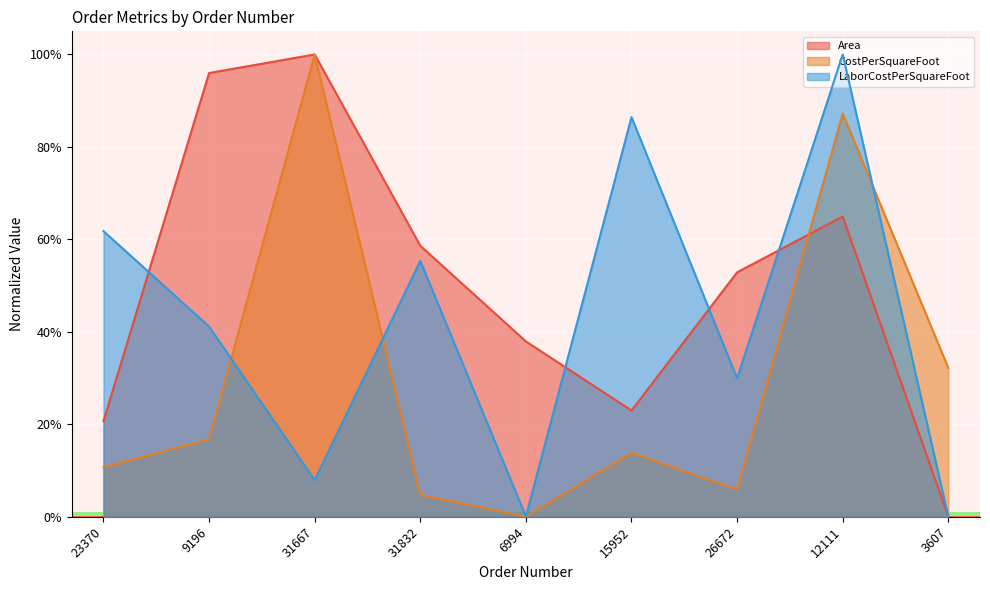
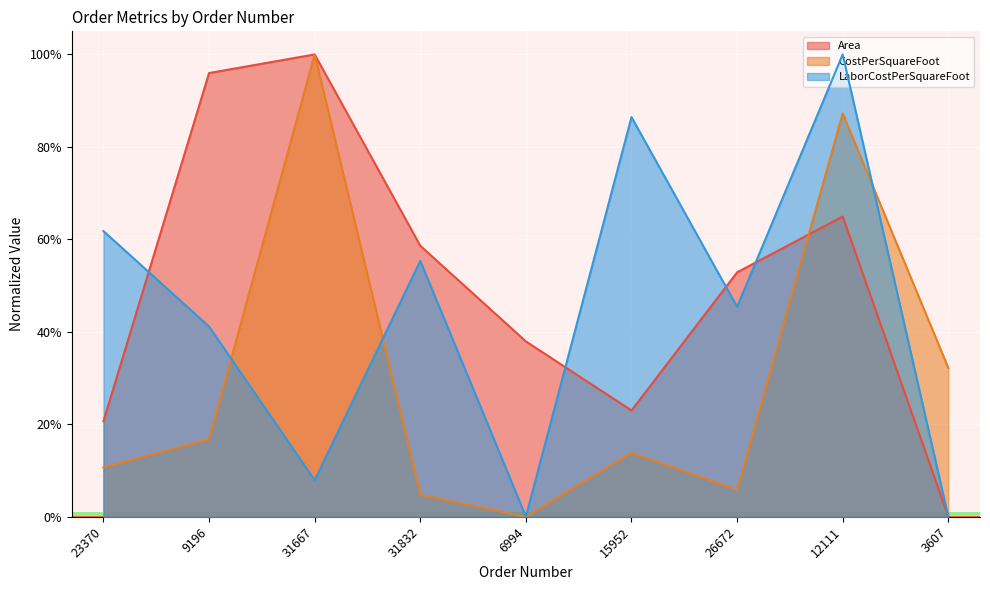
  {
    "LaborCostPerSquareFoot": {
      "23370": "62%",
      "9196": "41%",
      "31667": "8%",
      "31832": "55%",
      "15952": "86%",
-     "26672": "30%"
+     "26672": "45%"
    }
  }
